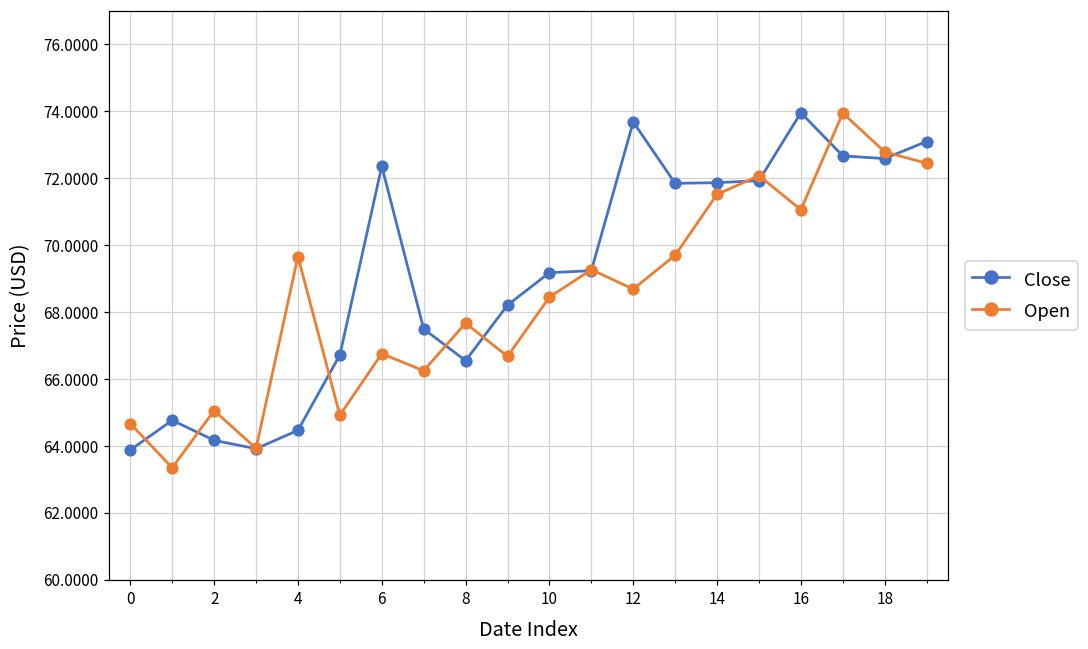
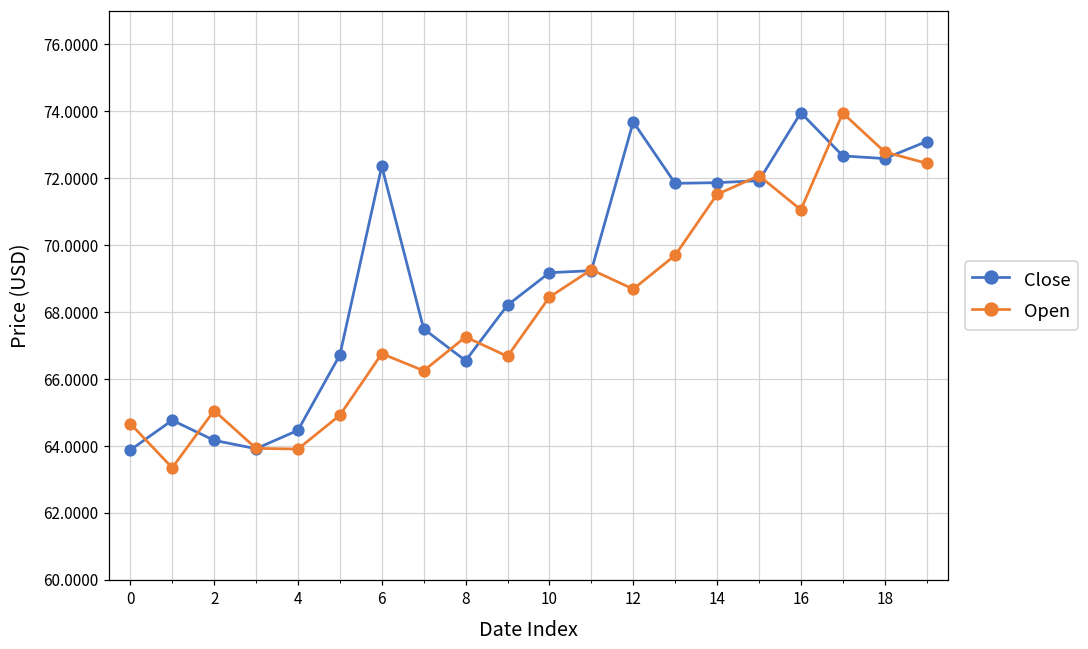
  {
    "Close": {
      "0": 63.9,
      "2": 64.2,
      "4": 64.5,
      "6": 72.4,
      "8": 66.6,
      "10": 69.2,
      "12": 73.7,
      "14": 71.9,
      "16": 74.0,
      "18": 72.6
    },
    "Open": {
      "0": 64.7,
      "2": 65.1,
-     "4": 69.7,
+     "4": 63.9,
      "6": 66.8,
-     "8": 67.7,
+     "8": 67.3,
      "10": 68.4,
      "12": 68.7,
      "14": 71.5,
      "16": 71.1,
      "18": 72.8
    }
  }
